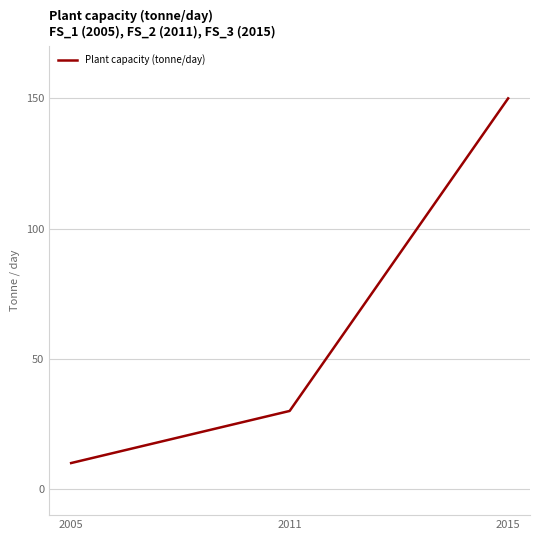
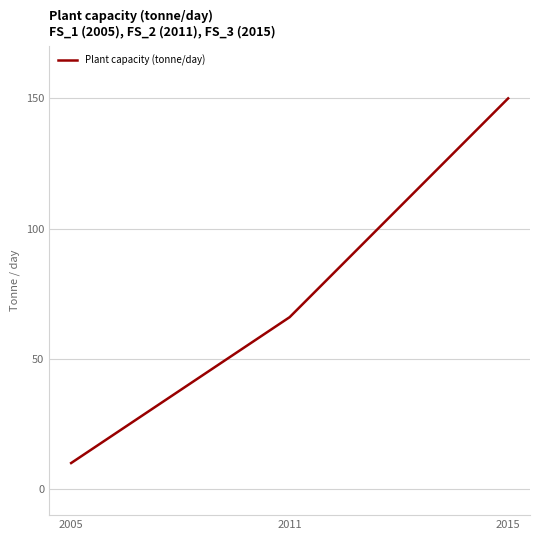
  {
    "2005": 10,
-   "2011": 30,
+   "2011": 66,
    "2015": 150
  }
